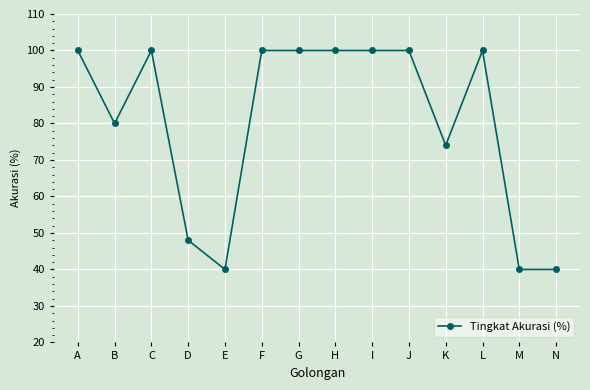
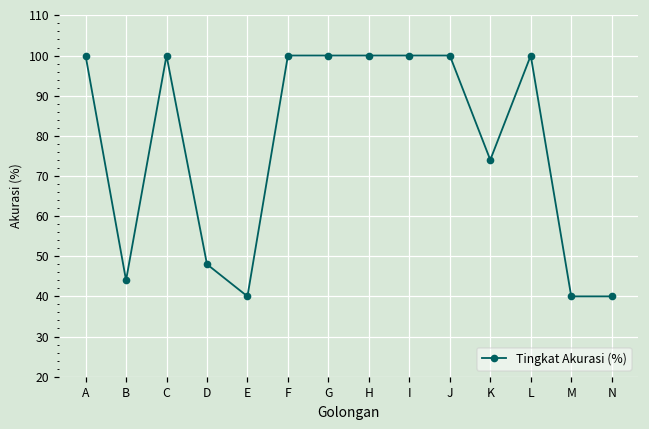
  {
    "A": 100,
-   "B": 80,
+   "B": 44,
    "C": 100,
    "D": 48,
    "E": 40,
    "F": 100,
    "G": 100,
    "H": 100,
    "I": 100,
    "J": 100,
    "K": 74,
    "L": 100,
    "M": 40,
    "N": 40
  }
